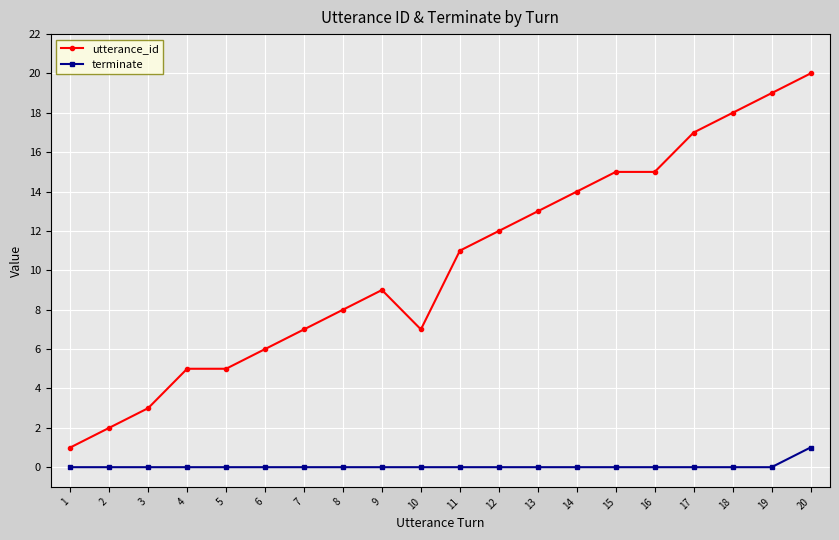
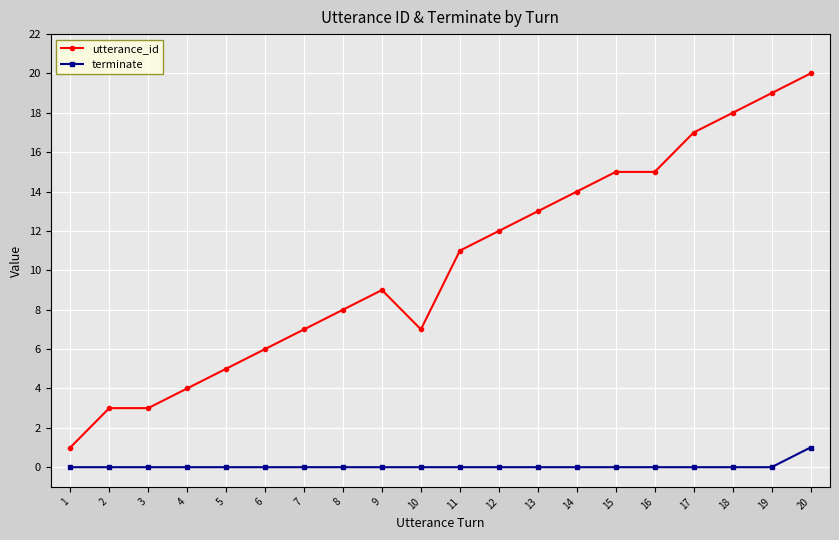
  {
    "utterance_id": {
      "1": 1,
-     "2": 2,
+     "2": 3,
      "3": 3,
-     "4": 5,
+     "4": 4,
      "5": 5,
      "6": 6,
      "7": 7,
      "8": 8,
      "9": 9,
      "10": 7,
      "11": 11,
      "12": 12,
      "13": 13,
      "14": 14,
      "15": 15,
      "16": 15,
      "17": 17,
      "18": 18,
      "19": 19,
      "20": 20
    },
    "terminate": {
      "1": 0,
      "2": 0,
      "3": 0,
      "4": 0,
      "5": 0,
      "6": 0,
      "7": 0,
      "8": 0,
      "9": 0,
      "10": 0,
      "11": 0,
      "12": 0,
      "13": 0,
      "14": 0,
      "15": 0,
      "16": 0,
      "17": 0,
      "18": 0,
      "19": 0,
      "20": 1
    }
  }
